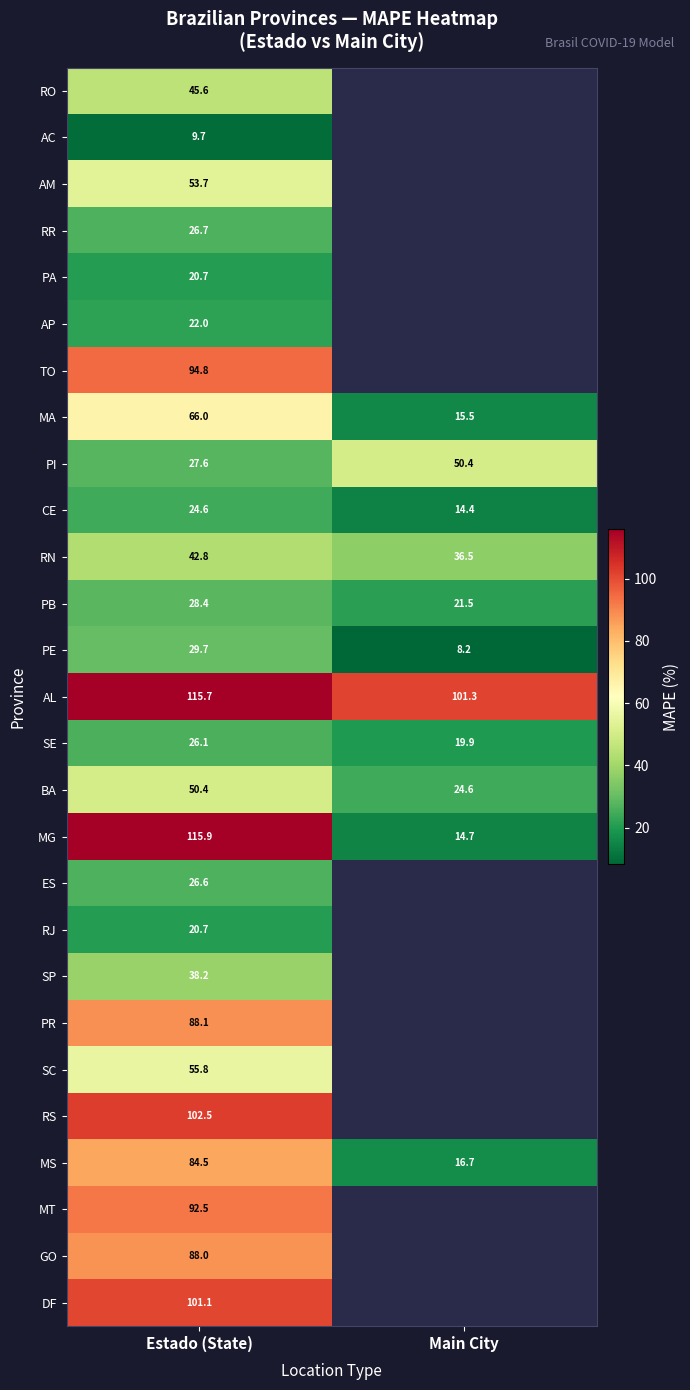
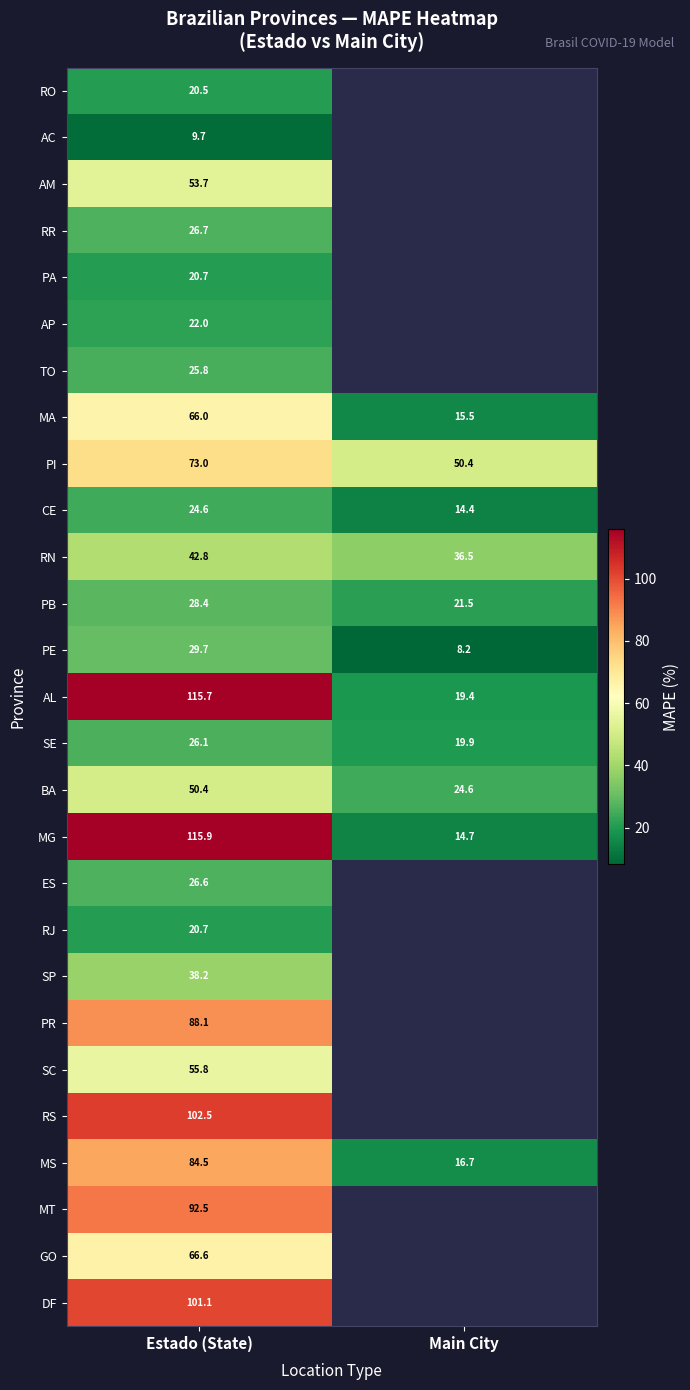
  {
    "RO": {
-     "Estado (State)": 45.6
+     "Estado (State)": 20.5
    },
    "AC": {
      "Estado (State)": 9.7
    },
    "AM": {
      "Estado (State)": 53.7
    },
    "RR": {
      "Estado (State)": 26.7
    },
    "PA": {
      "Estado (State)": 20.7
    },
    "AP": {
      "Estado (State)": 22.0
    },
    "TO": {
-     "Estado (State)": 94.8
+     "Estado (State)": 25.8
    },
    "MA": {
      "Estado (State)": 66.0,
      "Main City": 15.5
    },
    "PI": {
-     "Estado (State)": 27.6,
+     "Estado (State)": 73.0,
      "Main City": 50.4
    },
    "CE": {
      "Estado (State)": 24.6,
      "Main City": 14.4
    },
    "RN": {
      "Estado (State)": 42.8,
      "Main City": 36.5
    },
    "PB": {
      "Estado (State)": 28.4,
      "Main City": 21.5
    },
    "PE": {
      "Estado (State)": 29.7,
      "Main City": 8.2
    },
    "AL": {
      "Estado (State)": 115.7,
-     "Main City": 101.3
+     "Main City": 19.4
    },
    "SE": {
      "Estado (State)": 26.1,
      "Main City": 19.9
    },
    "BA": {
      "Estado (State)": 50.4,
      "Main City": 24.6
    },
    "MG": {
      "Estado (State)": 115.9,
      "Main City": 14.7
    },
    "ES": {
      "Estado (State)": 26.6
    },
    "RJ": {
      "Estado (State)": 20.7
    },
    "SP": {
      "Estado (State)": 38.2
    },
    "PR": {
      "Estado (State)": 88.1
    },
    "SC": {
      "Estado (State)": 55.8
    },
    "RS": {
      "Estado (State)": 102.5
    },
    "MS": {
      "Estado (State)": 84.5,
      "Main City": 16.7
    },
    "MT": {
      "Estado (State)": 92.5
    },
    "GO": {
-     "Estado (State)": 88.0
+     "Estado (State)": 66.6
    },
    "DF": {
      "Estado (State)": 101.1
    }
  }
